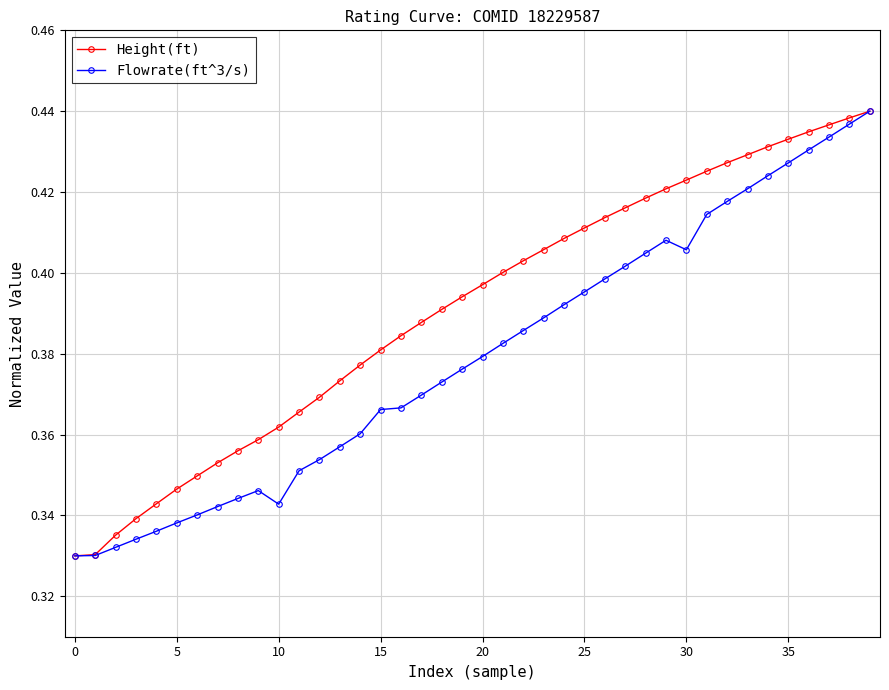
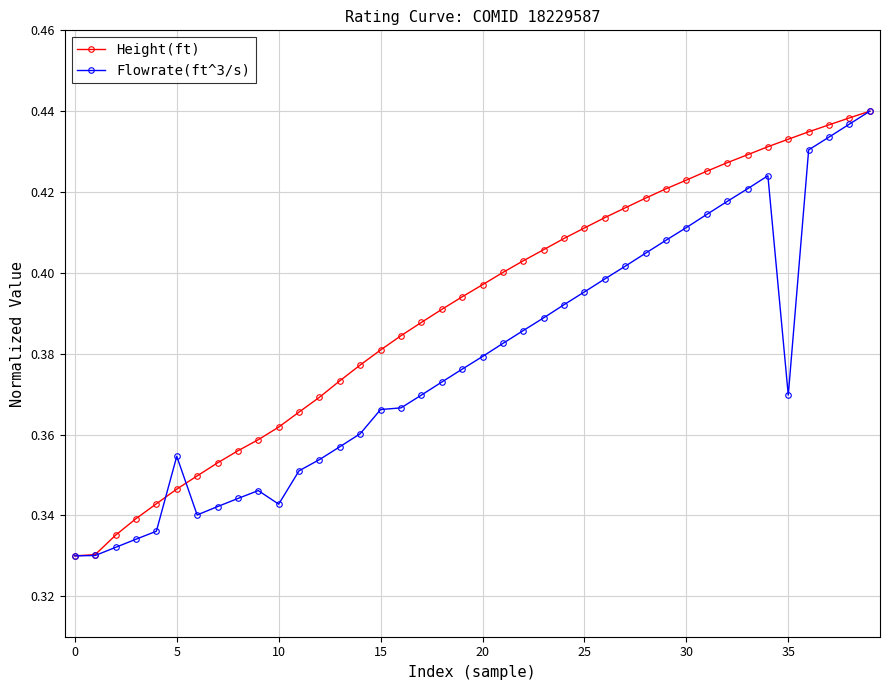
  {
    "Height(ft)": {
      "5": 0.347,
      "10": 0.362,
      "15": 0.381,
      "20": 0.397,
      "25": 0.411,
      "30": 0.423,
      "35": 0.433
    },
    "Flowrate(ft^3/s)": {
-     "5": 0.338,
+     "5": 0.355,
      "10": 0.343,
      "15": 0.366,
      "20": 0.379,
      "25": 0.395,
-     "30": 0.406,
-     "35": 0.427
+     "30": 0.411,
+     "35": 0.370
    }
  }
